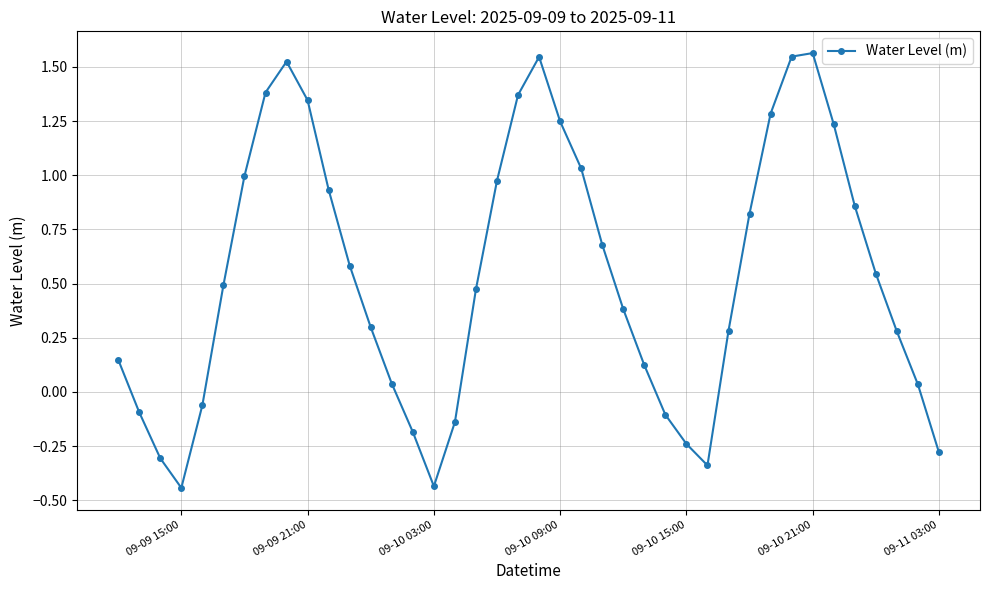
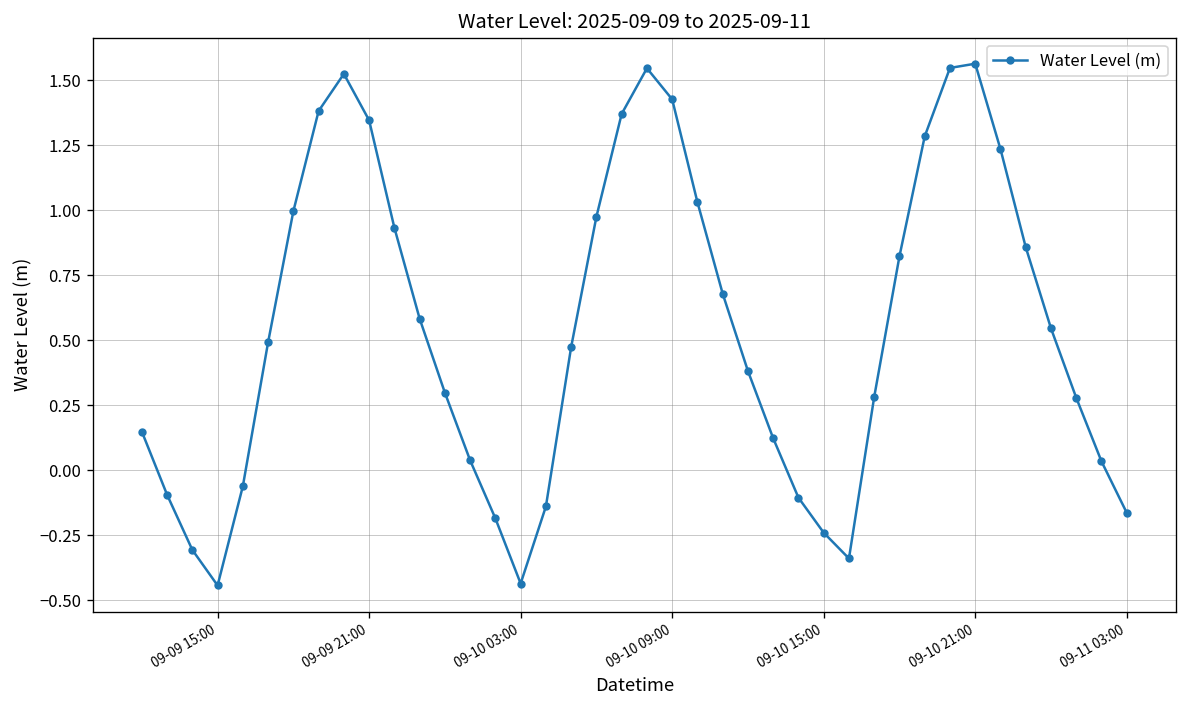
  {
    "09-09 15:00": -0.44,
    "09-09 21:00": 1.35,
    "09-10 03:00": -0.44,
-   "09-10 09:00": 1.25,
+   "09-10 09:00": 1.43,
    "09-10 15:00": -0.24,
    "09-10 21:00": 1.56,
-   "09-11 03:00": -0.28
+   "09-11 03:00": -0.16
  }
